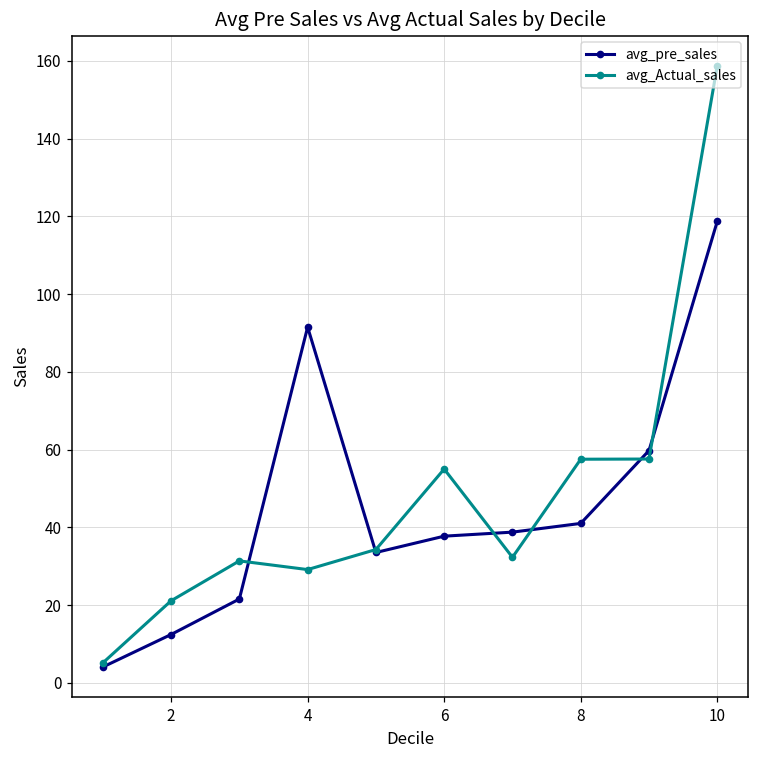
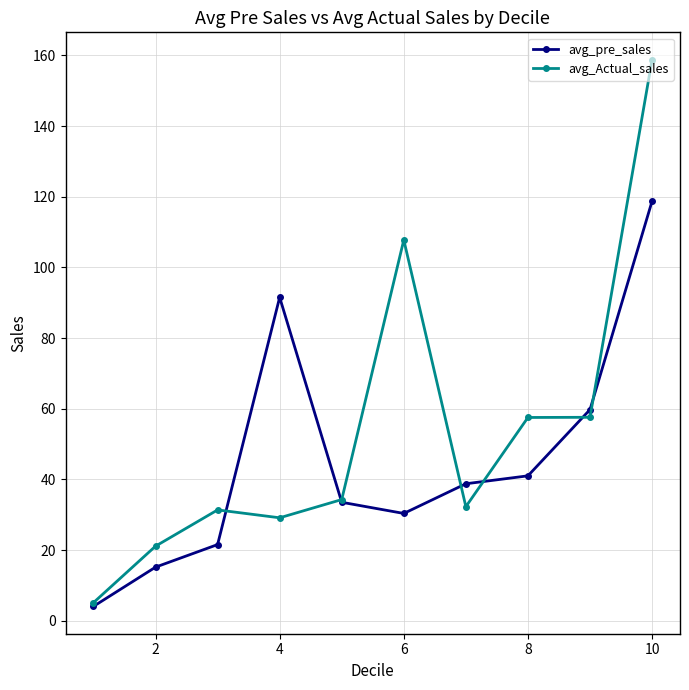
  {
    "avg_pre_sales": {
-     "2": 12,
+     "2": 15,
      "4": 92,
-     "6": 38,
+     "6": 30,
      "8": 41,
      "10": 119
    },
    "avg_Actual_sales": {
      "2": 21,
      "4": 29,
-     "6": 55,
+     "6": 108,
      "8": 58
    }
  }
